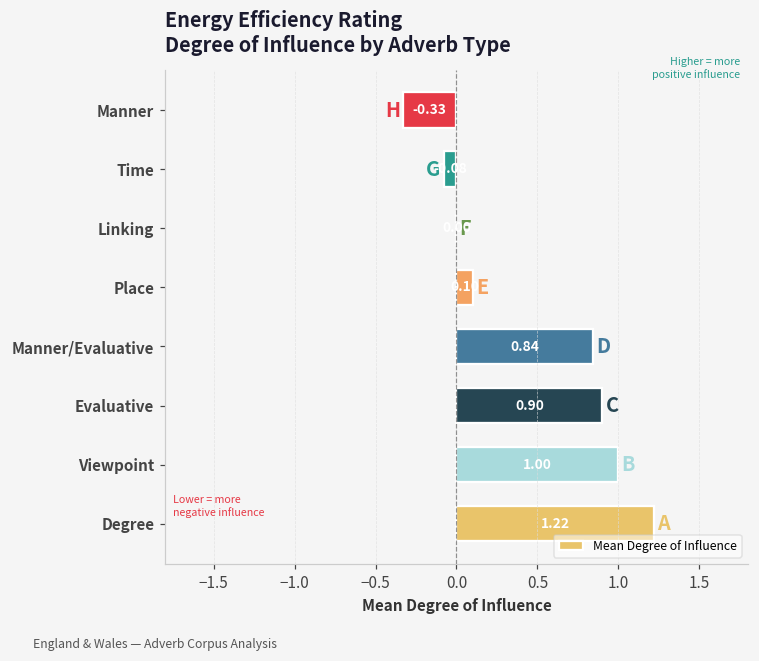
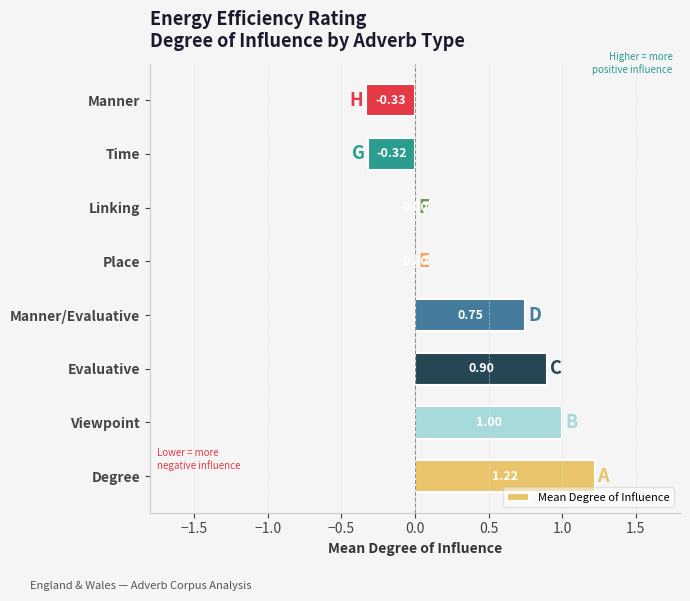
  {
    "Manner": -0.33,
-   "Time": -0.08,
-   "Place": 0.1,
-   "Manner/Evaluative": 0.84,
+   "Time": -0.32,
+   "Place": 0.0,
+   "Manner/Evaluative": 0.75,
    "Evaluative": 0.90,
    "Viewpoint": 1.00,
    "Degree": 1.22
  }
